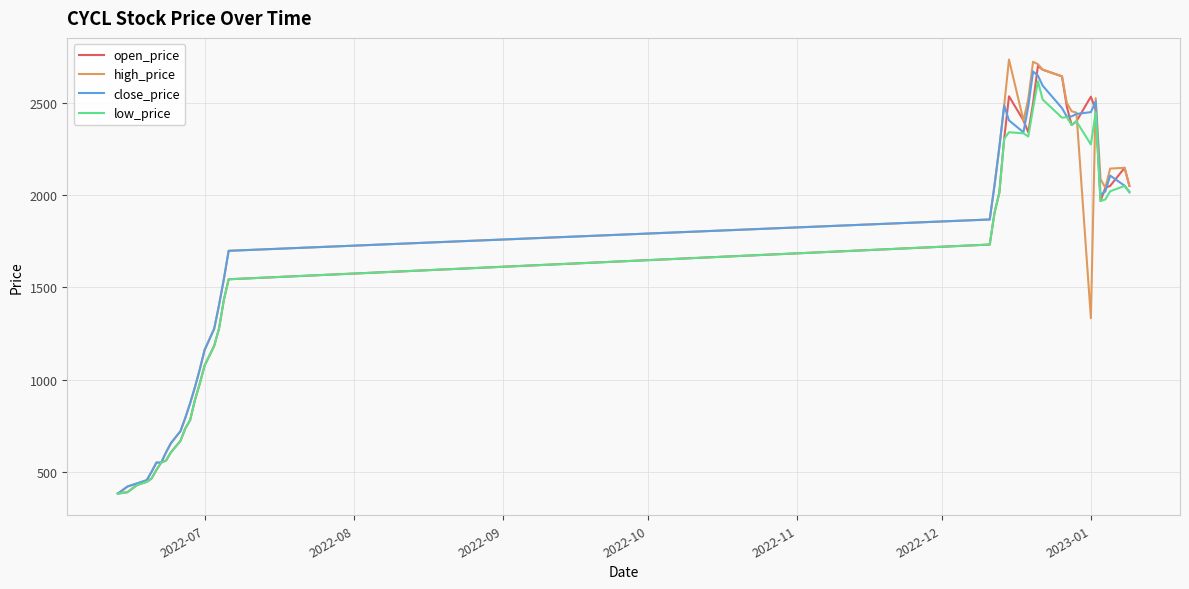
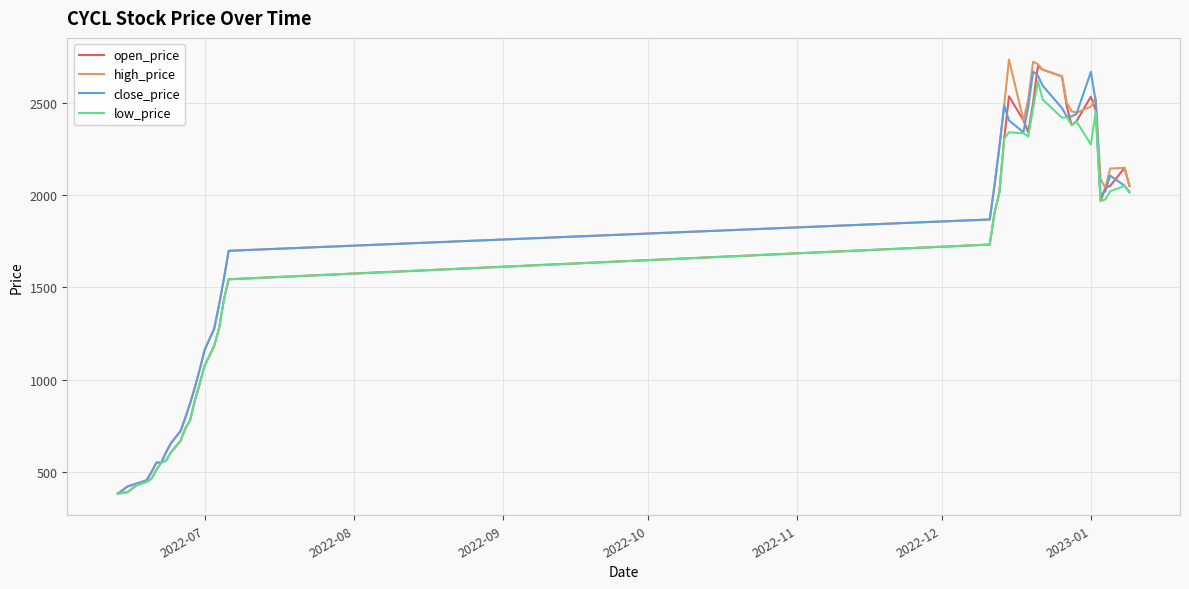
  {
    "open_price": {
      "2023-01": 2530
    },
    "high_price": {
-     "2023-01": 1330
+     "2023-01": 2480
    },
    "close_price": {
-     "2023-01": 2450
+     "2023-01": 2670
    },
    "low_price": {
      "2023-01": 2270
    }
  }
